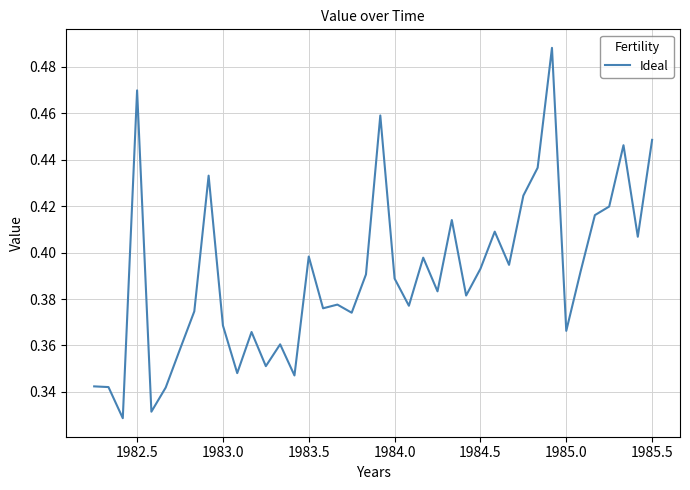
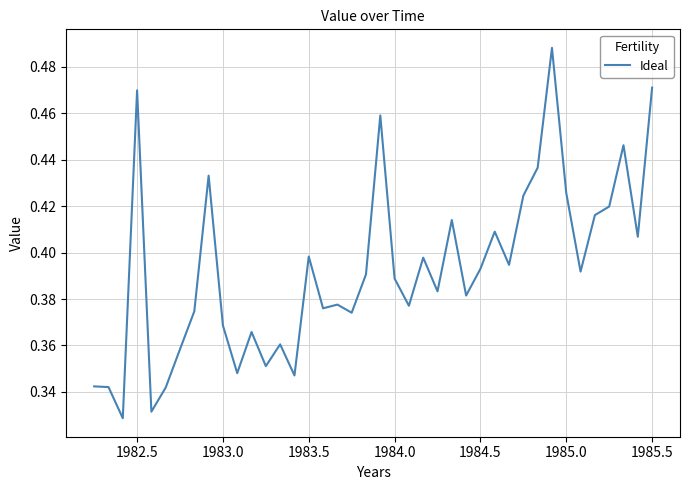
  {
    "1982.5": 0.470,
    "1983.0": 0.369,
    "1983.5": 0.398,
    "1984.0": 0.389,
    "1984.5": 0.393,
-   "1985.0": 0.366,
-   "1985.5": 0.449
+   "1985.0": 0.426,
+   "1985.5": 0.471
  }
